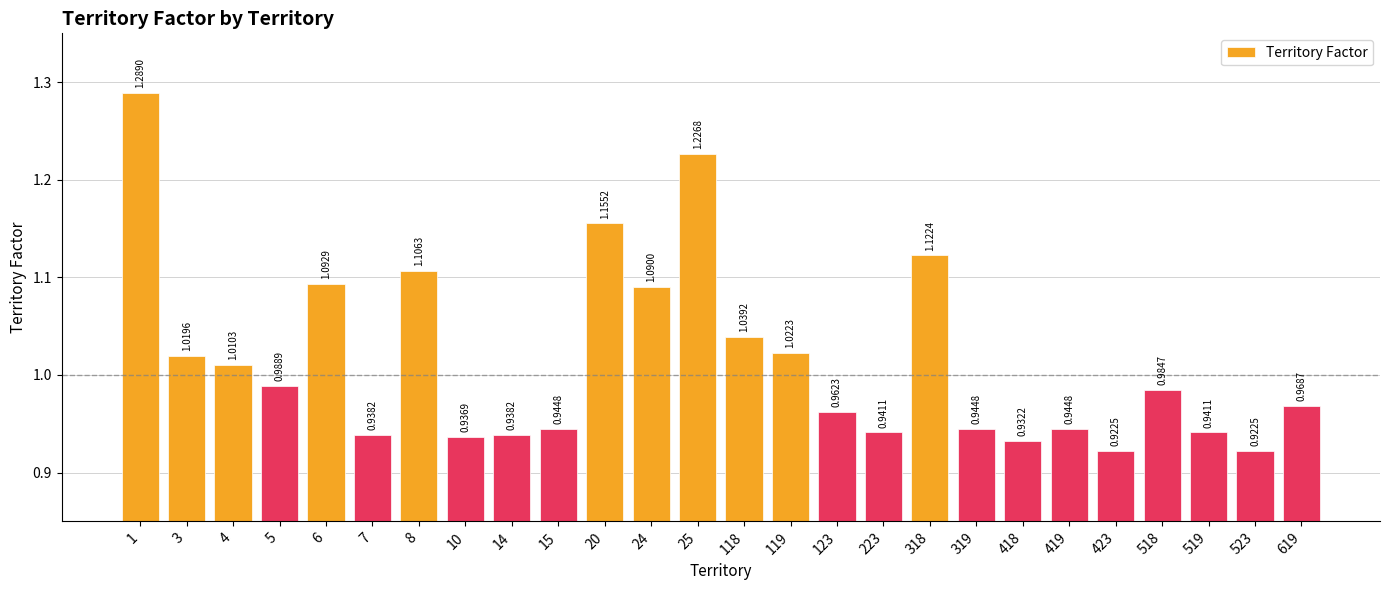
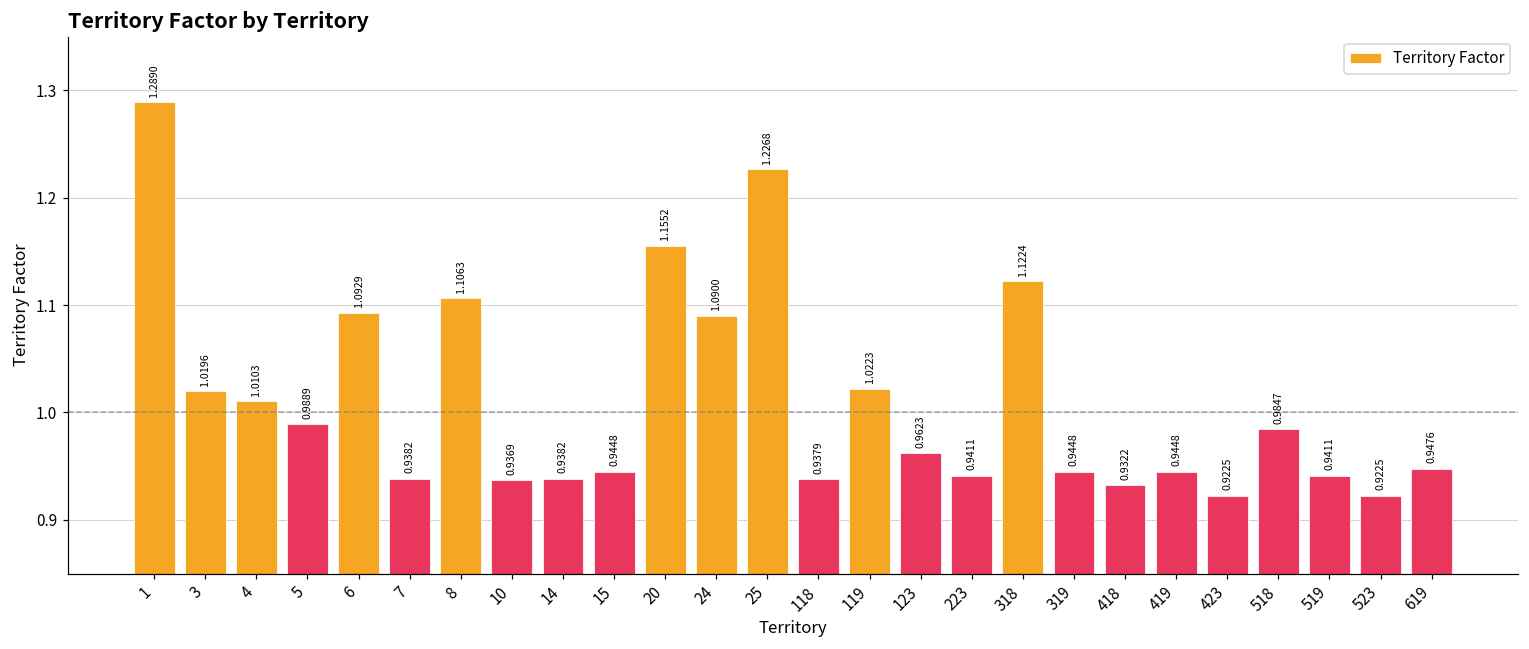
  {
    "1": 1.2890,
    "3": 1.0196,
    "4": 1.0103,
    "5": 0.9889,
    "6": 1.0929,
    "7": 0.9382,
    "8": 1.1063,
    "10": 0.9369,
    "14": 0.9382,
    "15": 0.9448,
    "20": 1.1552,
    "24": 1.0900,
    "25": 1.2268,
-   "118": 1.0392,
+   "118": 0.9379,
    "119": 1.0223,
    "123": 0.9623,
    "223": 0.9411,
    "318": 1.1224,
    "319": 0.9448,
    "418": 0.9322,
    "419": 0.9448,
    "423": 0.9225,
    "518": 0.9847,
    "519": 0.9411,
    "523": 0.9225,
-   "619": 0.9687
+   "619": 0.9476
  }
